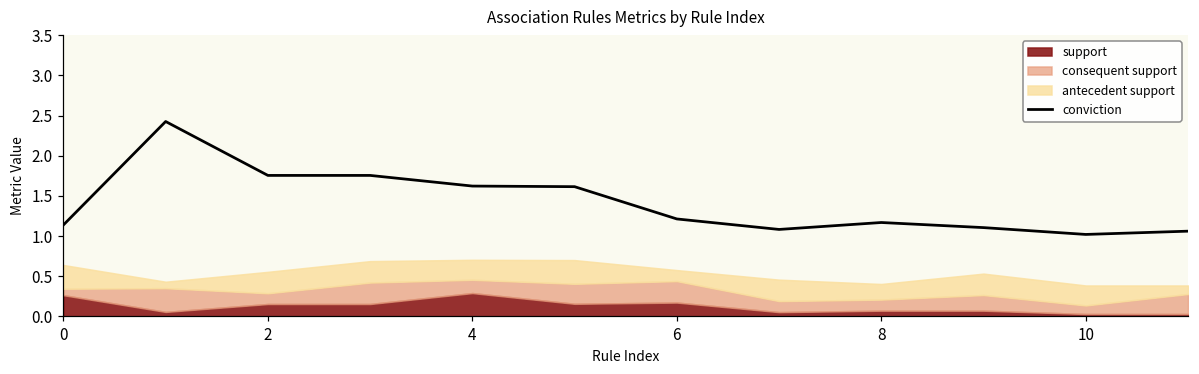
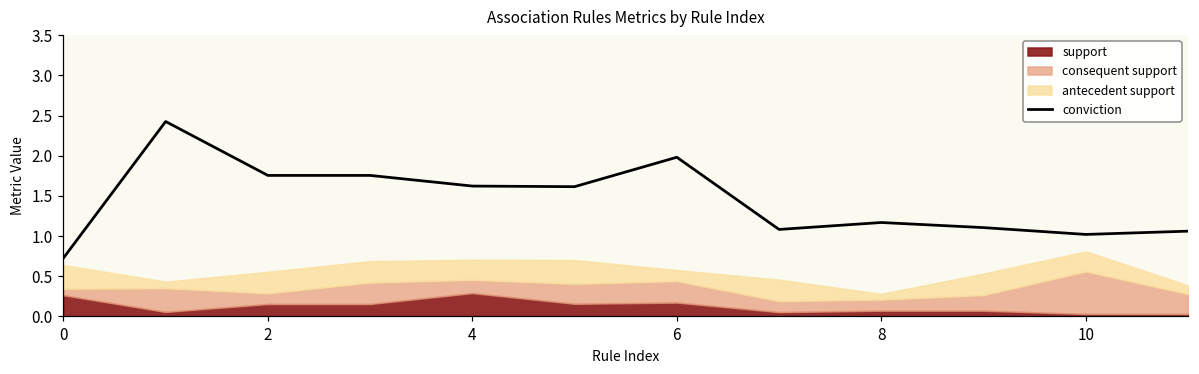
  {
    "conviction": {
-     "0": 1.1,
+     "0": 0.7,
      "2": 1.8,
      "4": 1.6,
-     "6": 1.2,
+     "6": 2.0,
      "8": 1.2,
      "10": 1.0
    },
    "support": {
      "0": 0.3,
      "2": 0.2,
      "4": 0.3,
      "6": 0.2,
      "8": 0.1
    },
    "consequent support": {
      "0": 0.1,
      "2": 0.1,
      "4": 0.2,
      "6": 0.3,
      "8": 0.1,
-     "10": 0.1
+     "10": 0.5
    },
    "antecedent support": {
      "0": 0.3,
      "2": 0.3,
      "4": 0.2,
      "6": 0.1,
-     "8": 0.2,
+     "8": 0.1,
      "10": 0.2
    }
  }
